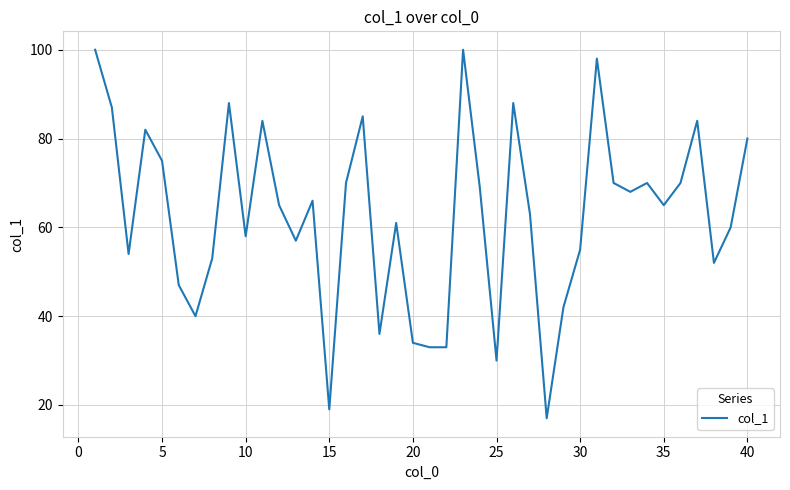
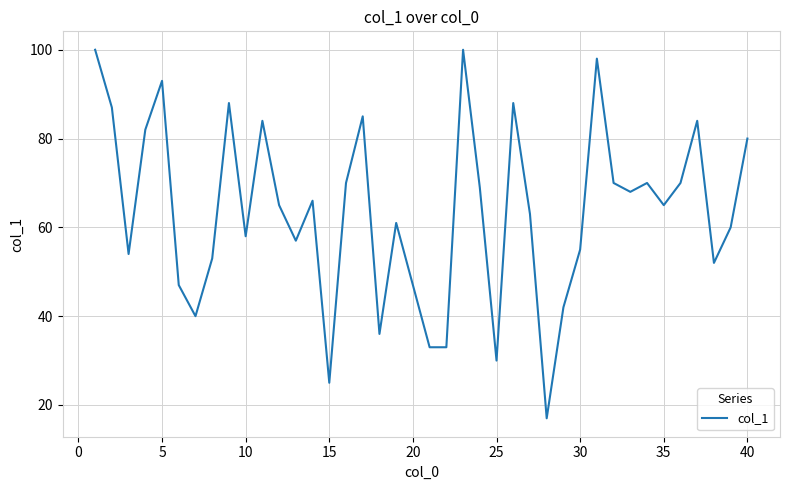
  {
-   "5": 75,
+   "5": 93,
    "10": 58,
-   "15": 19,
-   "20": 34,
+   "15": 25,
+   "20": 47,
    "25": 30,
    "30": 55,
    "35": 65,
    "40": 80
  }
